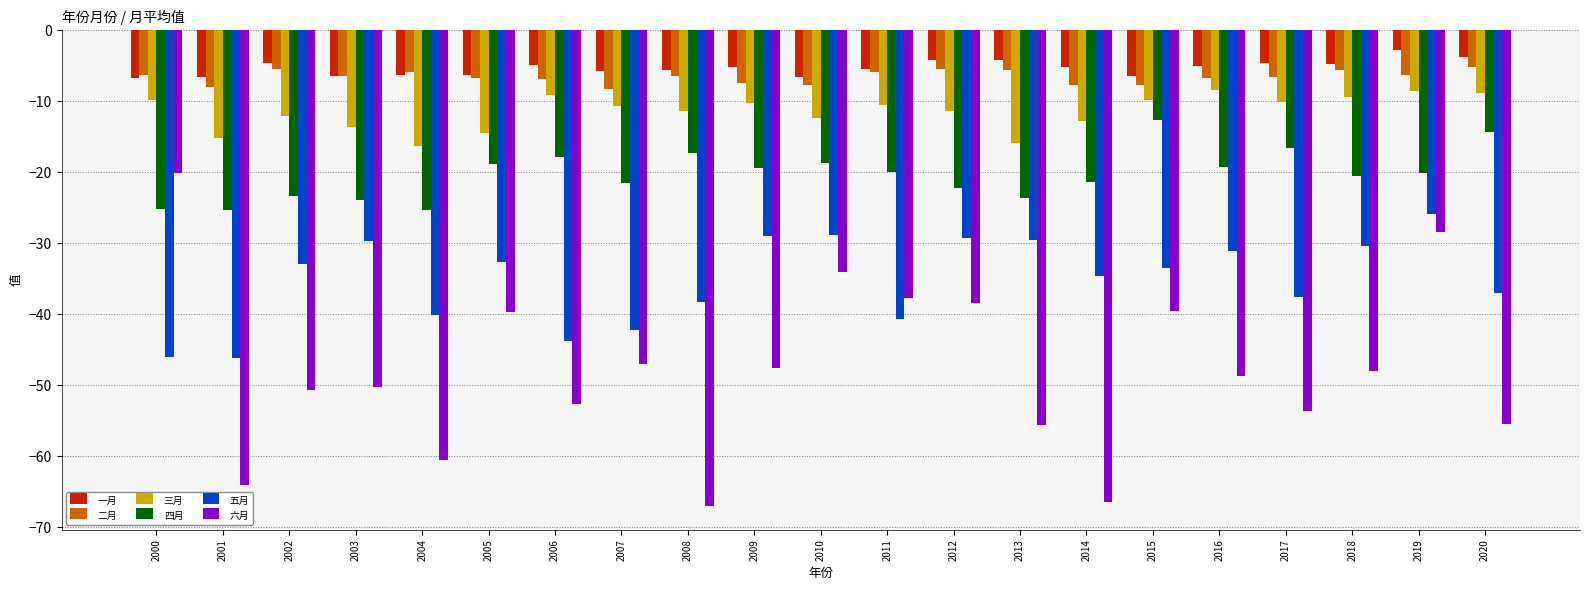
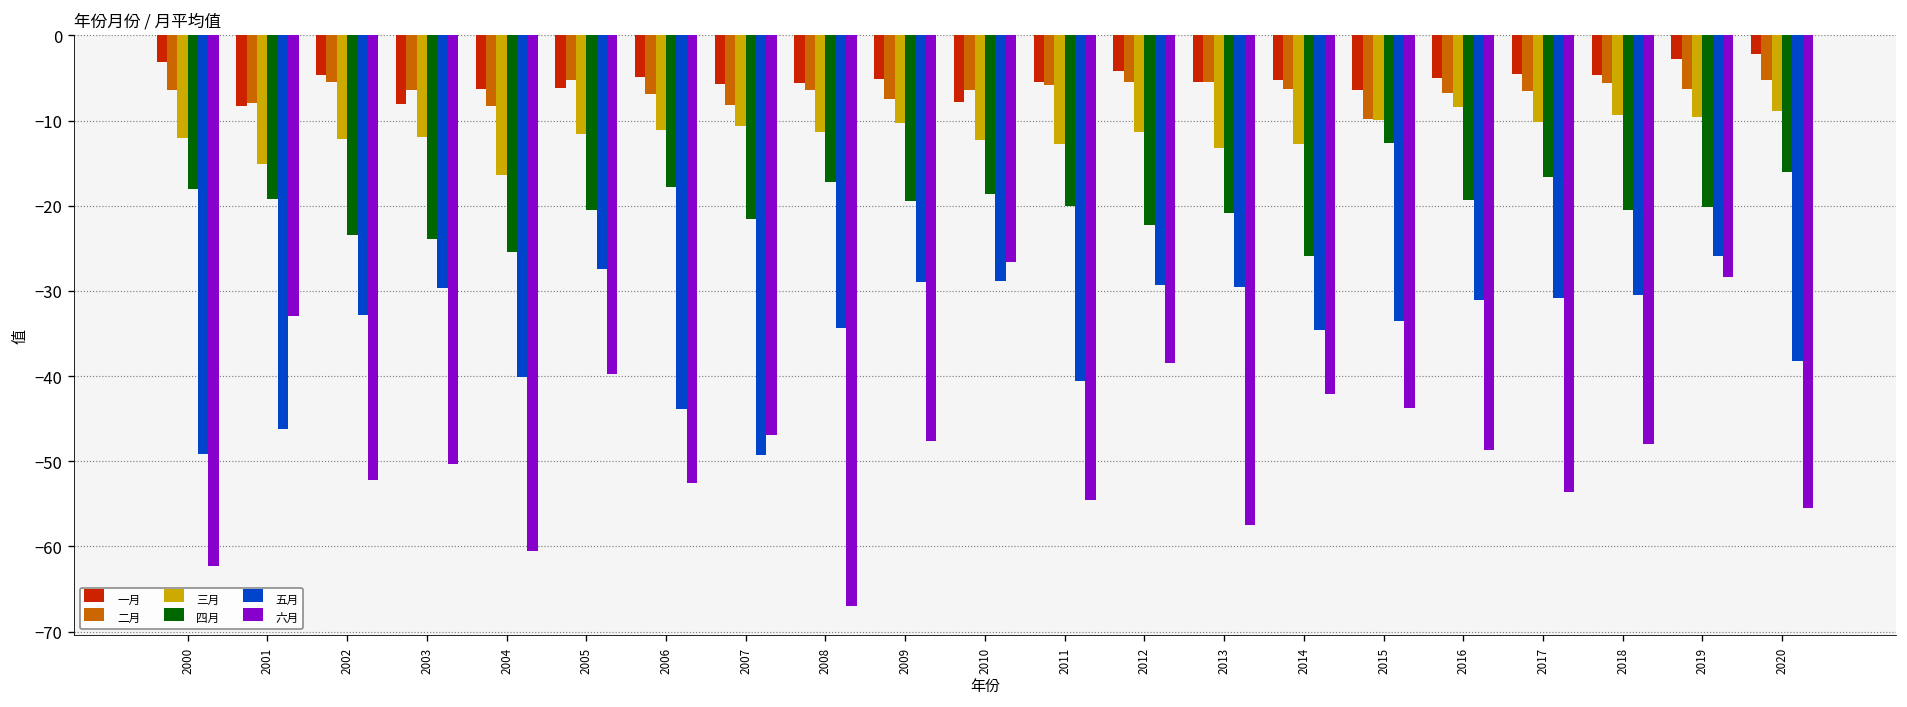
  {
    "一月": {
-     "2000": -7,
-     "2001": -7,
+     "2000": -3,
+     "2001": -8,
      "2002": -5,
-     "2003": -6,
+     "2003": -8,
      "2004": -6,
      "2005": -6,
      "2006": -5,
      "2007": -6,
      "2008": -6,
      "2009": -5,
-     "2010": -7,
+     "2010": -8,
      "2011": -5,
      "2012": -4,
-     "2013": -4,
+     "2013": -5,
      "2014": -5,
      "2015": -6,
      "2016": -5,
      "2017": -5,
      "2018": -5,
      "2019": -3,
-     "2020": -4
+     "2020": -2
    },
    "二月": {
      "2000": -6,
      "2001": -8,
      "2002": -5,
      "2003": -6,
-     "2004": -6,
-     "2005": -7,
+     "2004": -8,
+     "2005": -5,
      "2006": -7,
      "2007": -8,
      "2008": -6,
      "2009": -7,
-     "2010": -8,
+     "2010": -6,
      "2011": -6,
      "2012": -5,
      "2013": -6,
-     "2014": -8,
-     "2015": -8,
+     "2014": -6,
+     "2015": -10,
      "2016": -7,
      "2017": -7,
      "2018": -6,
      "2019": -6,
      "2020": -5
    },
    "三月": {
-     "2000": -10,
+     "2000": -12,
      "2001": -15,
      "2002": -12,
-     "2003": -14,
+     "2003": -12,
      "2004": -16,
-     "2005": -14,
-     "2006": -9,
+     "2005": -12,
+     "2006": -11,
      "2007": -11,
      "2008": -11,
      "2009": -10,
      "2010": -12,
-     "2011": -11,
+     "2011": -13,
      "2012": -11,
-     "2013": -16,
+     "2013": -13,
      "2014": -13,
      "2015": -10,
      "2016": -8,
      "2017": -10,
      "2018": -9,
-     "2019": -8,
+     "2019": -10,
      "2020": -9
    },
    "四月": {
-     "2000": -25,
-     "2001": -25,
+     "2000": -18,
+     "2001": -19,
      "2002": -23,
      "2003": -24,
      "2004": -25,
-     "2005": -19,
+     "2005": -20,
      "2006": -18,
      "2007": -22,
      "2008": -17,
      "2009": -19,
      "2010": -19,
      "2011": -20,
      "2012": -22,
-     "2013": -24,
-     "2014": -21,
+     "2013": -21,
+     "2014": -26,
      "2015": -13,
      "2016": -19,
      "2017": -17,
      "2018": -20,
      "2019": -20,
-     "2020": -14
+     "2020": -16
    },
    "五月": {
-     "2000": -46,
+     "2000": -49,
      "2001": -46,
      "2002": -33,
      "2003": -30,
      "2004": -40,
-     "2005": -33,
+     "2005": -27,
      "2006": -44,
-     "2007": -42,
-     "2008": -38,
+     "2007": -49,
+     "2008": -34,
      "2009": -29,
      "2010": -29,
      "2011": -41,
      "2012": -29,
      "2013": -30,
      "2014": -35,
      "2015": -34,
      "2016": -31,
-     "2017": -38,
+     "2017": -31,
      "2018": -30,
      "2019": -26,
-     "2020": -37
+     "2020": -38
    },
    "六月": {
-     "2000": -20,
-     "2001": -64,
-     "2002": -51,
+     "2000": -62,
+     "2001": -33,
+     "2002": -52,
      "2003": -50,
      "2004": -61,
      "2005": -40,
      "2006": -53,
      "2007": -47,
      "2008": -67,
      "2009": -48,
-     "2010": -34,
-     "2011": -38,
+     "2010": -27,
+     "2011": -55,
      "2012": -38,
-     "2013": -56,
-     "2014": -66,
-     "2015": -40,
+     "2013": -58,
+     "2014": -42,
+     "2015": -44,
      "2016": -49,
      "2017": -54,
      "2018": -48,
      "2019": -28,
      "2020": -55
    }
  }
